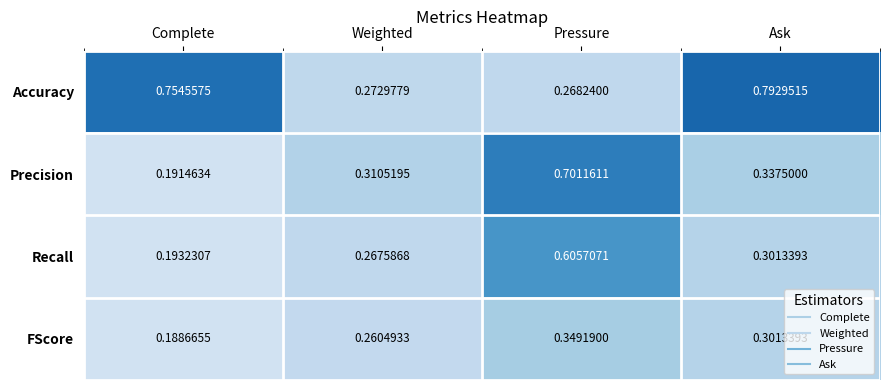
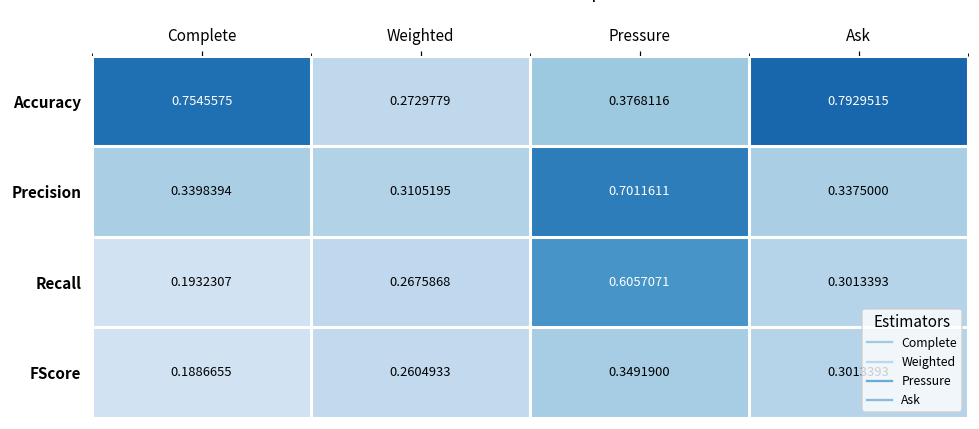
  {
    "Accuracy": {
      "Complete": 0.7545575,
      "Weighted": 0.2729779,
-     "Pressure": 0.2682400,
+     "Pressure": 0.3768116,
      "Ask": 0.7929515
    },
    "Precision": {
-     "Complete": 0.1914634,
+     "Complete": 0.3398394,
      "Weighted": 0.3105195,
      "Pressure": 0.7011611,
      "Ask": 0.3375000
    },
    "Recall": {
      "Complete": 0.1932307,
      "Weighted": 0.2675868,
      "Pressure": 0.6057071,
      "Ask": 0.3013393
    },
    "FScore": {
      "Complete": 0.1886655,
      "Weighted": 0.2604933,
      "Pressure": 0.3491900
    }
  }
